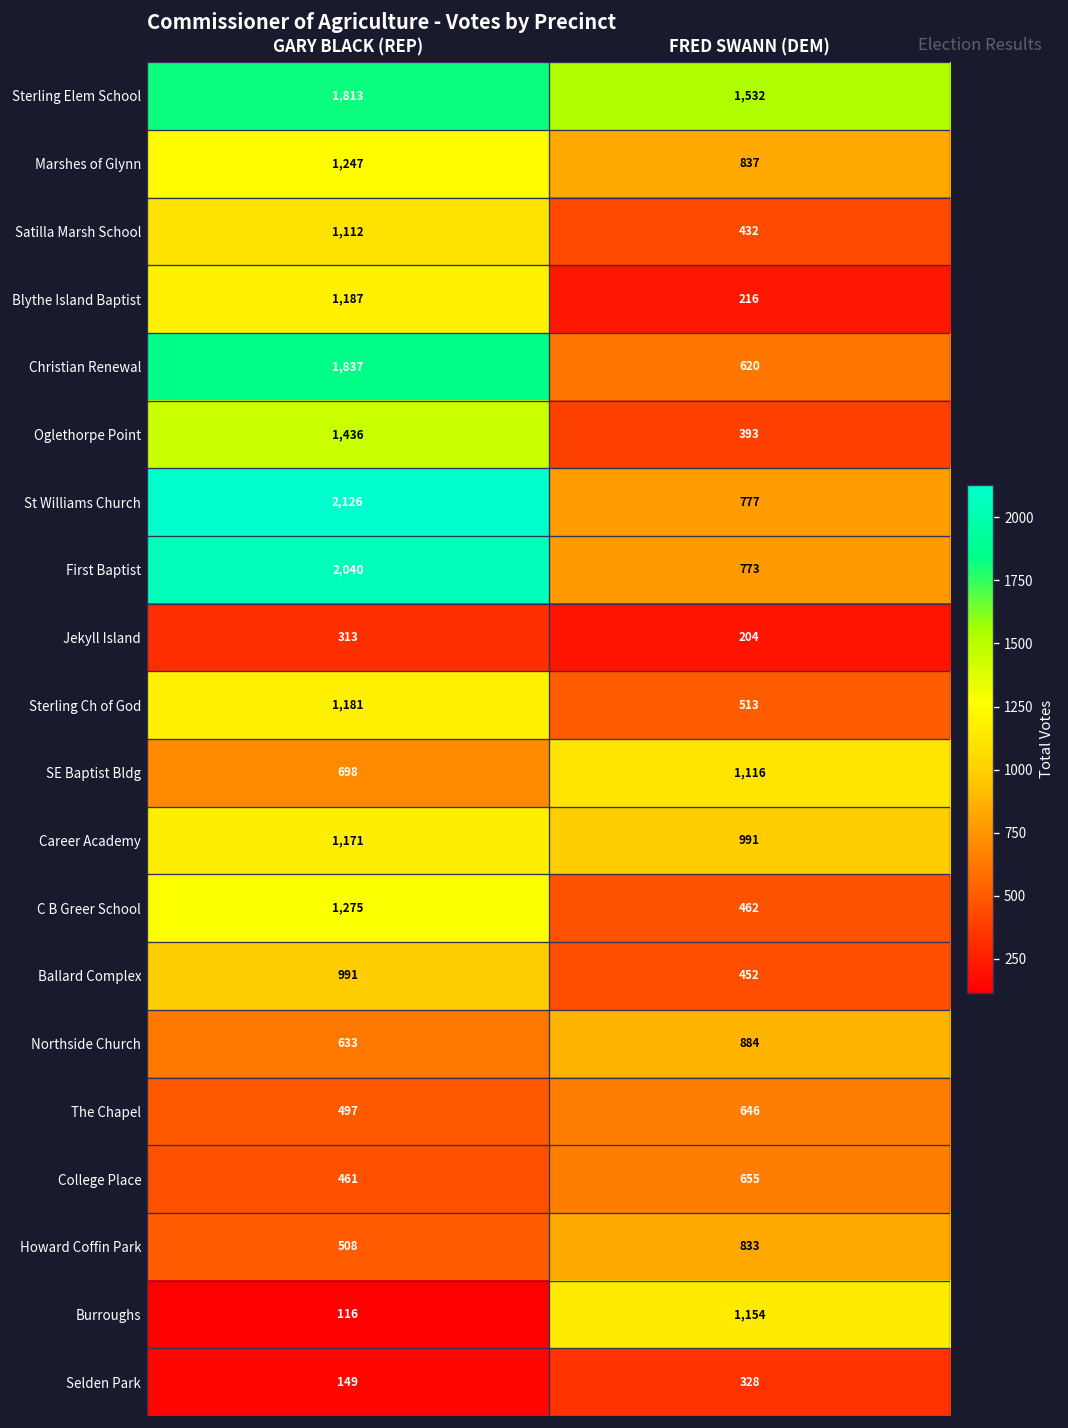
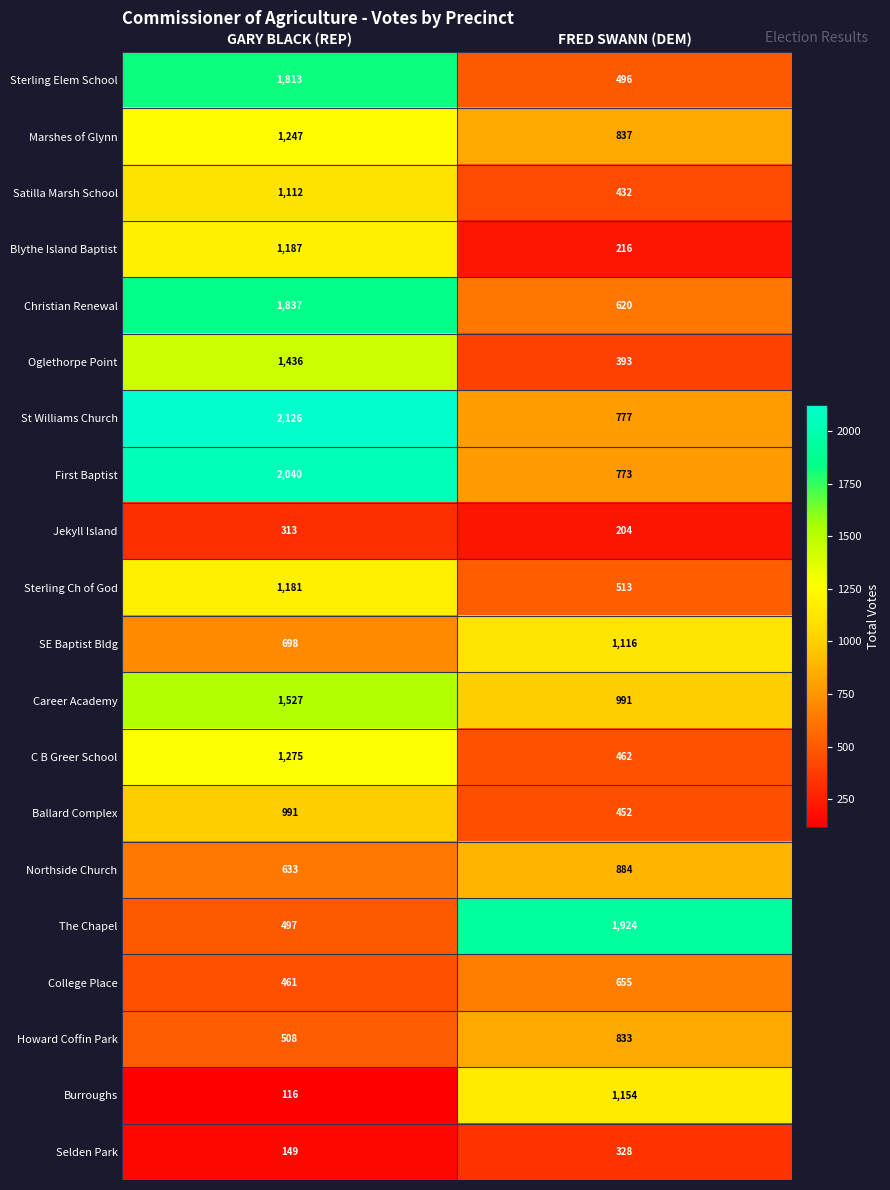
  {
    "Sterling Elem School": {
      "GARY BLACK (REP)": "1,813",
-     "FRED SWANN (DEM)": "1,532"
+     "FRED SWANN (DEM)": "496"
    },
    "Marshes of Glynn": {
      "GARY BLACK (REP)": "1,247",
      "FRED SWANN (DEM)": "837"
    },
    "Satilla Marsh School": {
      "GARY BLACK (REP)": "1,112",
      "FRED SWANN (DEM)": "432"
    },
    "Blythe Island Baptist": {
      "GARY BLACK (REP)": "1,187",
      "FRED SWANN (DEM)": "216"
    },
    "Christian Renewal": {
      "GARY BLACK (REP)": "1,837",
      "FRED SWANN (DEM)": "620"
    },
    "Oglethorpe Point": {
      "GARY BLACK (REP)": "1,436",
      "FRED SWANN (DEM)": "393"
    },
    "St Williams Church": {
      "GARY BLACK (REP)": "2,126",
      "FRED SWANN (DEM)": "777"
    },
    "First Baptist": {
      "GARY BLACK (REP)": "2,040",
      "FRED SWANN (DEM)": "773"
    },
    "Jekyll Island": {
      "GARY BLACK (REP)": "313",
      "FRED SWANN (DEM)": "204"
    },
    "Sterling Ch of God": {
      "GARY BLACK (REP)": "1,181",
      "FRED SWANN (DEM)": "513"
    },
    "SE Baptist Bldg": {
      "GARY BLACK (REP)": "698",
      "FRED SWANN (DEM)": "1,116"
    },
    "Career Academy": {
-     "GARY BLACK (REP)": "1,171",
+     "GARY BLACK (REP)": "1,527",
      "FRED SWANN (DEM)": "991"
    },
    "C B Greer School": {
      "GARY BLACK (REP)": "1,275",
      "FRED SWANN (DEM)": "462"
    },
    "Ballard Complex": {
      "GARY BLACK (REP)": "991",
      "FRED SWANN (DEM)": "452"
    },
    "Northside Church": {
      "GARY BLACK (REP)": "633",
      "FRED SWANN (DEM)": "884"
    },
    "The Chapel": {
      "GARY BLACK (REP)": "497",
-     "FRED SWANN (DEM)": "646"
+     "FRED SWANN (DEM)": "1,924"
    },
    "College Place": {
      "GARY BLACK (REP)": "461",
      "FRED SWANN (DEM)": "655"
    },
    "Howard Coffin Park": {
      "GARY BLACK (REP)": "508",
      "FRED SWANN (DEM)": "833"
    },
    "Burroughs": {
      "GARY BLACK (REP)": "116",
      "FRED SWANN (DEM)": "1,154"
    },
    "Selden Park": {
      "GARY BLACK (REP)": "149",
      "FRED SWANN (DEM)": "328"
    }
  }
